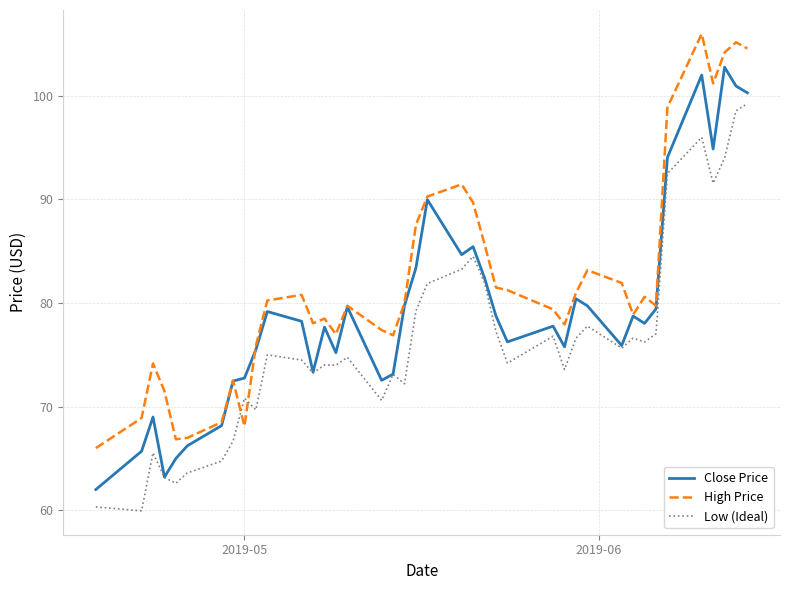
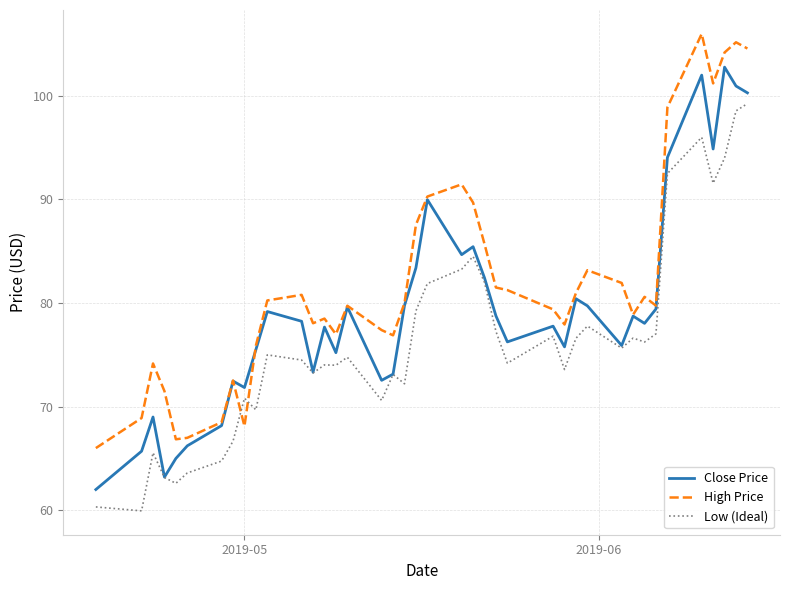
  {
    "Close Price": {
-     "2019-05": 72.8
+     "2019-05": 71.8
    },
    "High Price": {
      "2019-05": 68.1
    },
    "Low (Ideal)": {
      "2019-05": 70.8
    }
  }
